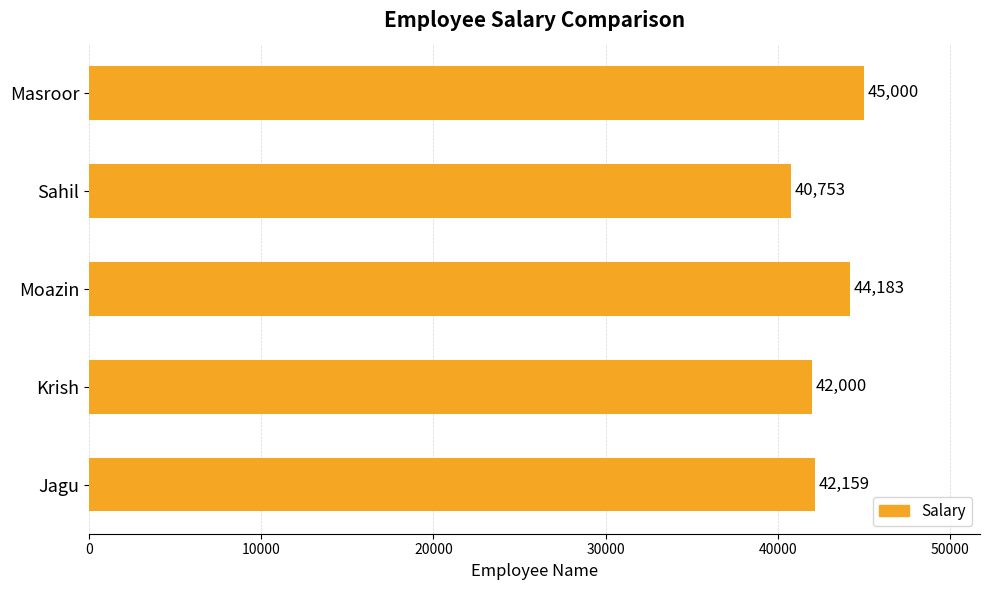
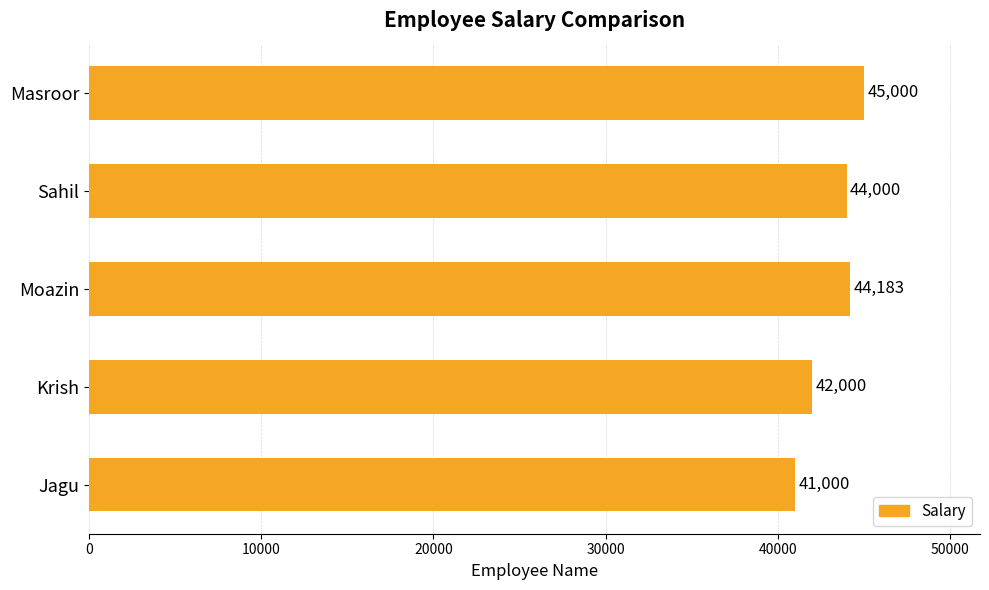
  {
    "Masroor": "45,000",
-   "Sahil": "40,753",
+   "Sahil": "44,000",
    "Moazin": "44,183",
    "Krish": "42,000",
-   "Jagu": "42,159"
+   "Jagu": "41,000"
  }
